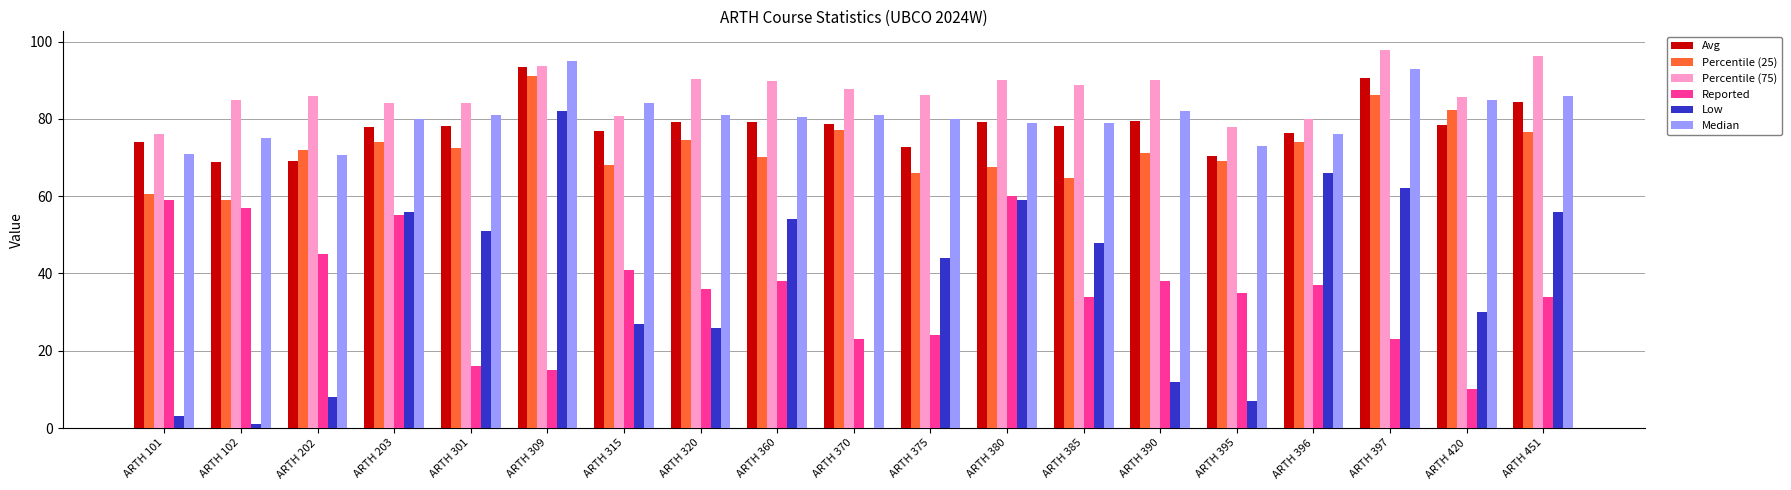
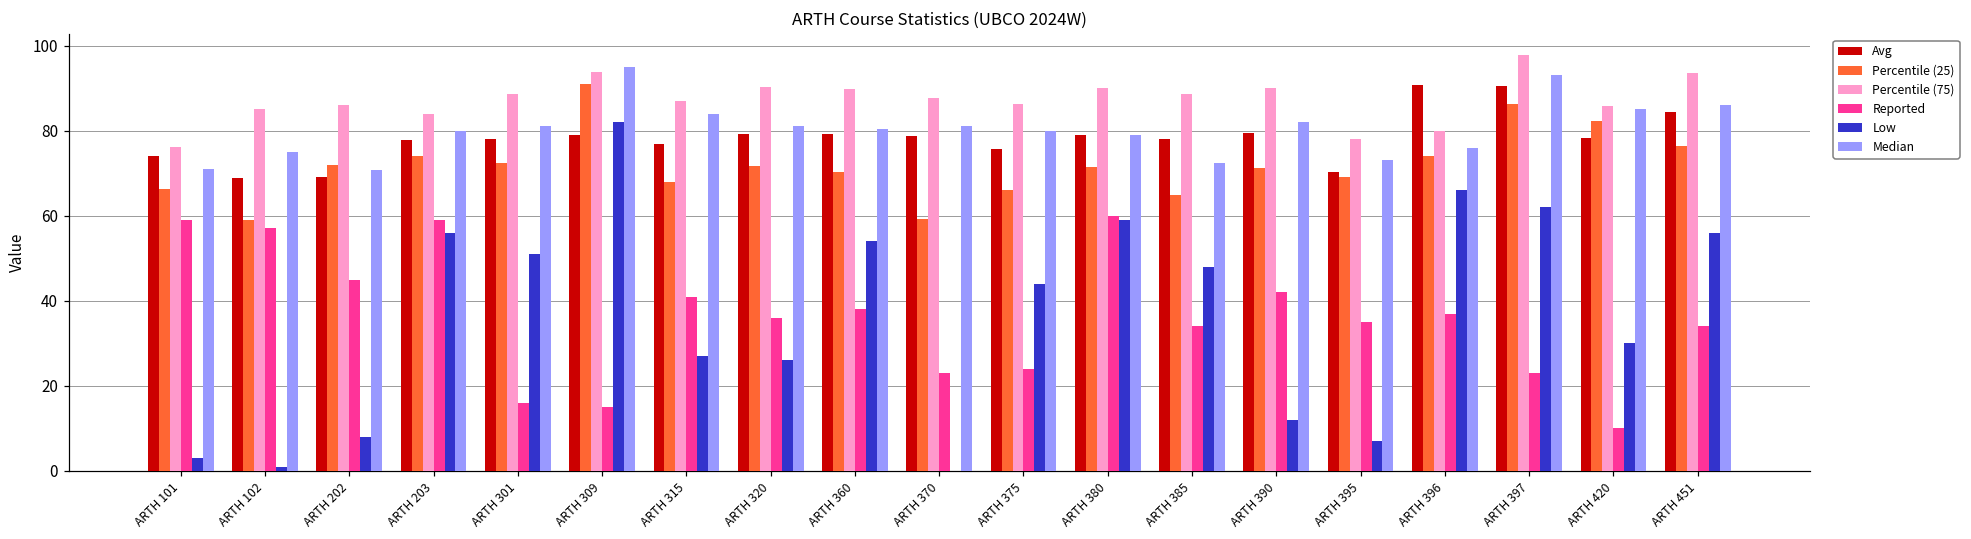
  {
    "Avg": {
      "ARTH 101": 74,
      "ARTH 102": 69,
      "ARTH 202": 69,
      "ARTH 203": 78,
      "ARTH 301": 78,
-     "ARTH 309": 93,
+     "ARTH 309": 79,
      "ARTH 315": 77,
      "ARTH 320": 79,
      "ARTH 360": 79,
      "ARTH 370": 79,
-     "ARTH 375": 73,
+     "ARTH 375": 76,
      "ARTH 380": 79,
      "ARTH 385": 78,
      "ARTH 390": 79,
      "ARTH 395": 70,
-     "ARTH 396": 76,
+     "ARTH 396": 91,
      "ARTH 397": 91,
      "ARTH 420": 78,
      "ARTH 451": 84
    },
    "Percentile (25)": {
-     "ARTH 101": 61,
+     "ARTH 101": 66,
      "ARTH 102": 59,
      "ARTH 202": 72,
      "ARTH 203": 74,
      "ARTH 301": 73,
      "ARTH 309": 91,
      "ARTH 315": 68,
-     "ARTH 320": 75,
+     "ARTH 320": 72,
      "ARTH 360": 70,
-     "ARTH 370": 77,
+     "ARTH 370": 59,
      "ARTH 375": 66,
-     "ARTH 380": 68,
+     "ARTH 380": 71,
      "ARTH 385": 65,
      "ARTH 390": 71,
      "ARTH 395": 69,
      "ARTH 396": 74,
      "ARTH 397": 86,
      "ARTH 420": 82,
      "ARTH 451": 77
    },
    "Percentile (75)": {
      "ARTH 101": 76,
      "ARTH 102": 85,
      "ARTH 202": 86,
      "ARTH 203": 84,
-     "ARTH 301": 84,
+     "ARTH 301": 89,
      "ARTH 309": 94,
-     "ARTH 315": 81,
+     "ARTH 315": 87,
      "ARTH 320": 90,
      "ARTH 360": 90,
      "ARTH 370": 88,
      "ARTH 375": 86,
      "ARTH 380": 90,
      "ARTH 385": 89,
      "ARTH 390": 90,
      "ARTH 395": 78,
      "ARTH 396": 80,
      "ARTH 397": 98,
      "ARTH 420": 86,
-     "ARTH 451": 96
+     "ARTH 451": 94
    },
    "Reported": {
      "ARTH 101": 59,
      "ARTH 102": 57,
      "ARTH 202": 45,
-     "ARTH 203": 55,
+     "ARTH 203": 59,
      "ARTH 301": 16,
      "ARTH 309": 15,
      "ARTH 315": 41,
      "ARTH 320": 36,
      "ARTH 360": 38,
      "ARTH 370": 23,
      "ARTH 375": 24,
      "ARTH 380": 60,
      "ARTH 385": 34,
-     "ARTH 390": 38,
+     "ARTH 390": 42,
      "ARTH 395": 35,
      "ARTH 396": 37,
      "ARTH 397": 23,
      "ARTH 420": 10,
      "ARTH 451": 34
    },
    "Low": {
      "ARTH 101": 3,
      "ARTH 102": 1,
      "ARTH 202": 8,
      "ARTH 203": 56,
      "ARTH 301": 51,
      "ARTH 309": 82,
      "ARTH 315": 27,
      "ARTH 320": 26,
      "ARTH 360": 54,
      "ARTH 370": 0,
      "ARTH 375": 44,
      "ARTH 380": 59,
      "ARTH 385": 48,
      "ARTH 390": 12,
      "ARTH 395": 7,
      "ARTH 396": 66,
      "ARTH 397": 62,
      "ARTH 420": 30,
      "ARTH 451": 56
    },
    "Median": {
      "ARTH 101": 71,
      "ARTH 102": 75,
      "ARTH 202": 71,
      "ARTH 203": 80,
      "ARTH 301": 81,
      "ARTH 309": 95,
      "ARTH 315": 84,
      "ARTH 320": 81,
      "ARTH 360": 81,
      "ARTH 370": 81,
      "ARTH 375": 80,
      "ARTH 380": 79,
-     "ARTH 385": 79,
+     "ARTH 385": 73,
      "ARTH 390": 82,
      "ARTH 395": 73,
      "ARTH 396": 76,
      "ARTH 397": 93,
      "ARTH 420": 85,
      "ARTH 451": 86
    }
  }
